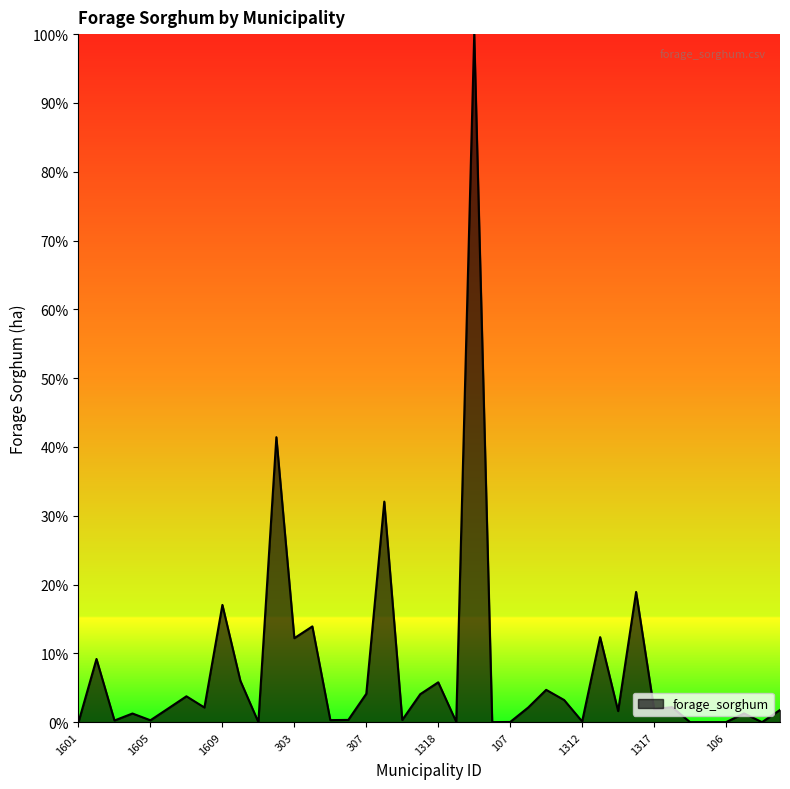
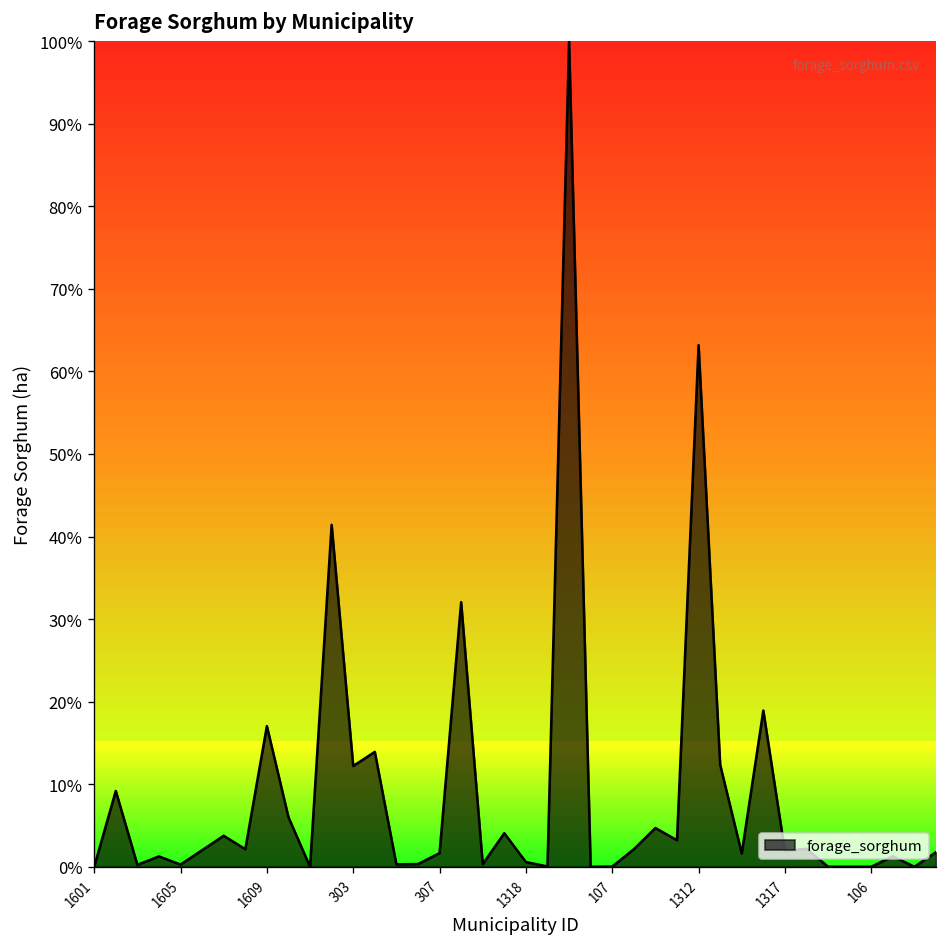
  {
    "1601": "0%",
    "1605": "0%",
    "1609": "17%",
    "303": "12%",
-   "307": "4%",
-   "1318": "6%",
+   "307": "2%",
+   "1318": "1%",
    "107": "0%",
-   "1312": "0%",
+   "1312": "63%",
    "106": "0%"
  }
